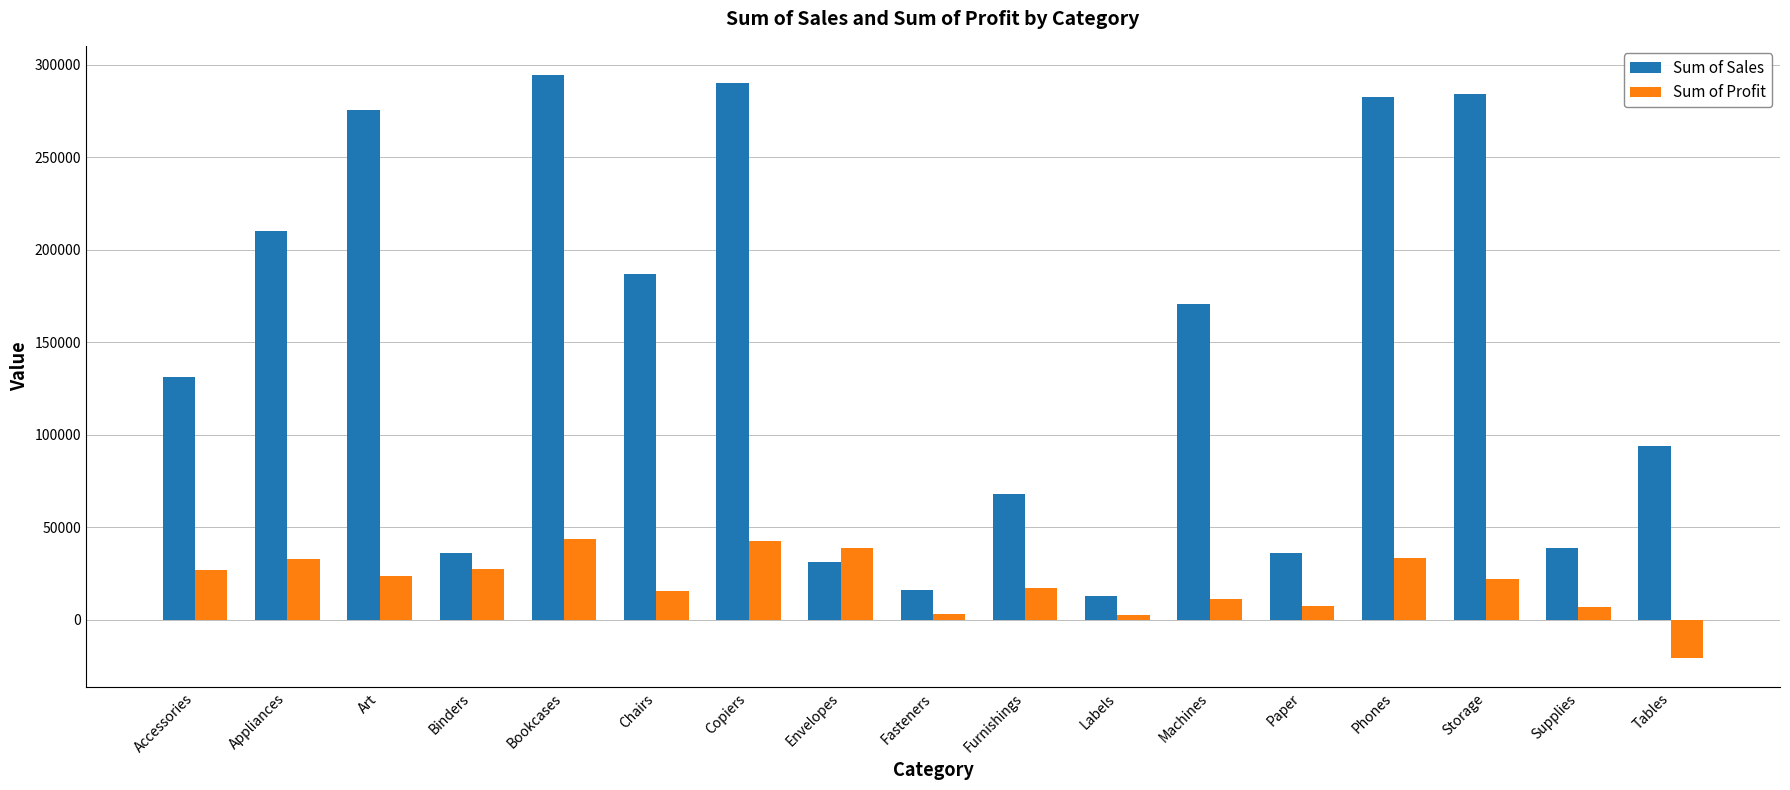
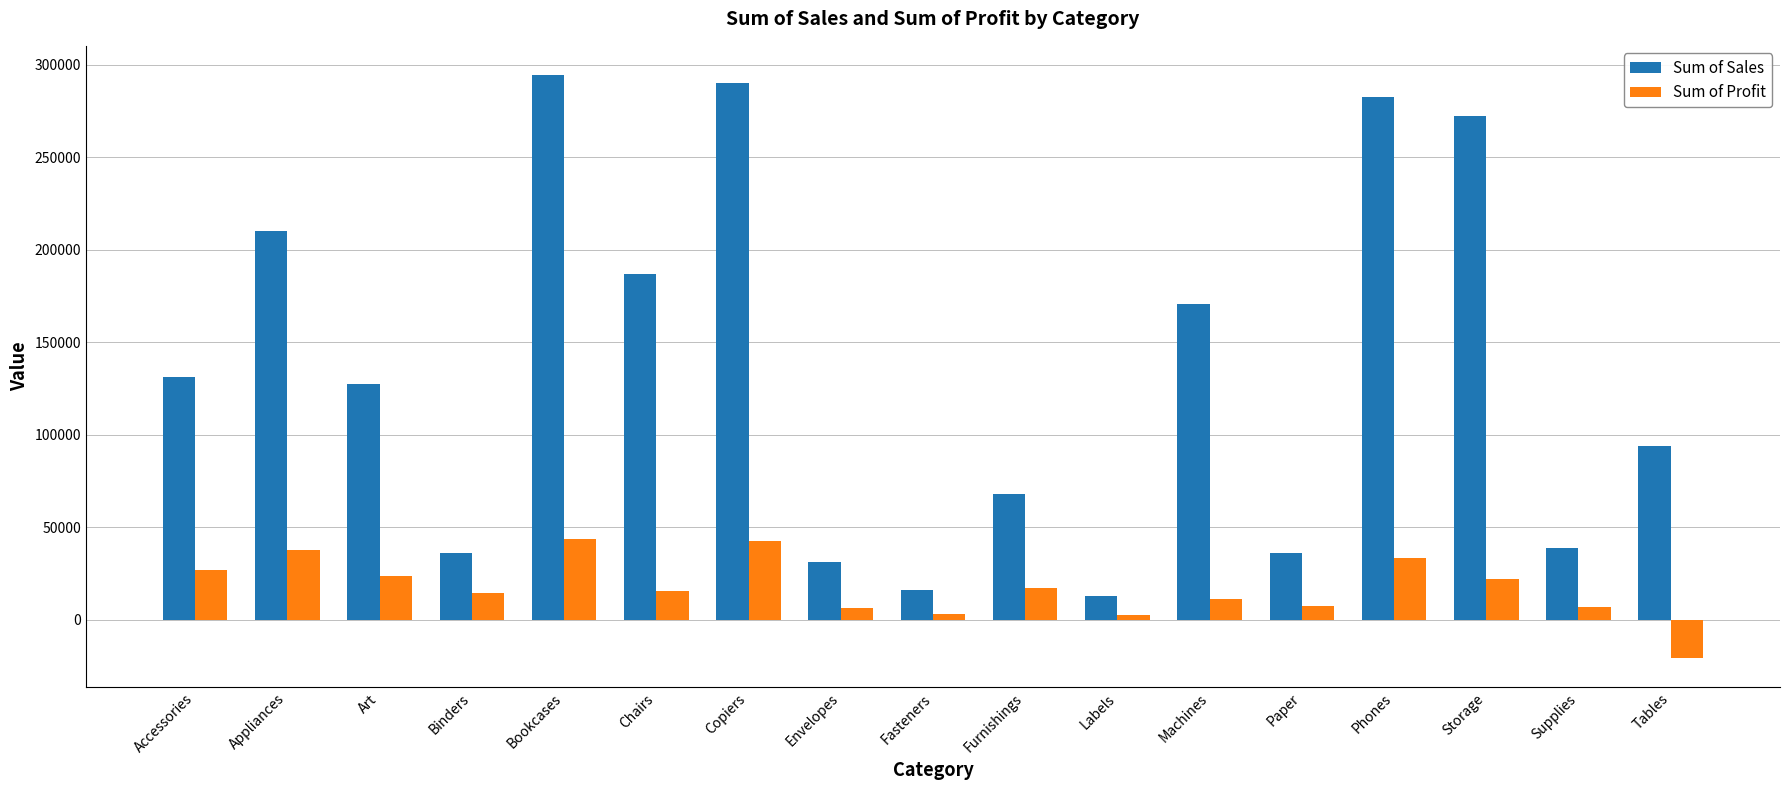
  {
    "Sum of Sales": {
      "Accessories": 131000,
      "Appliances": 210000,
-     "Art": 276000,
+     "Art": 127000,
      "Binders": 36000,
      "Bookcases": 294000,
      "Chairs": 187000,
      "Copiers": 290000,
      "Envelopes": 31000,
      "Fasteners": 16000,
      "Furnishings": 68000,
      "Labels": 13000,
      "Machines": 171000,
      "Paper": 36000,
      "Phones": 283000,
-     "Storage": 284000,
+     "Storage": 272000,
      "Supplies": 39000,
      "Tables": 94000
    },
    "Sum of Profit": {
      "Accessories": 27000,
-     "Appliances": 33000,
+     "Appliances": 38000,
      "Art": 23000,
-     "Binders": 27000,
+     "Binders": 15000,
      "Bookcases": 44000,
      "Chairs": 15000,
      "Copiers": 43000,
-     "Envelopes": 39000,
+     "Envelopes": 6000,
      "Fasteners": 3000,
      "Furnishings": 17000,
      "Labels": 3000,
      "Machines": 11000,
      "Paper": 7000,
      "Phones": 34000,
      "Storage": 22000,
      "Supplies": 7000,
      "Tables": -21000
    }
  }
